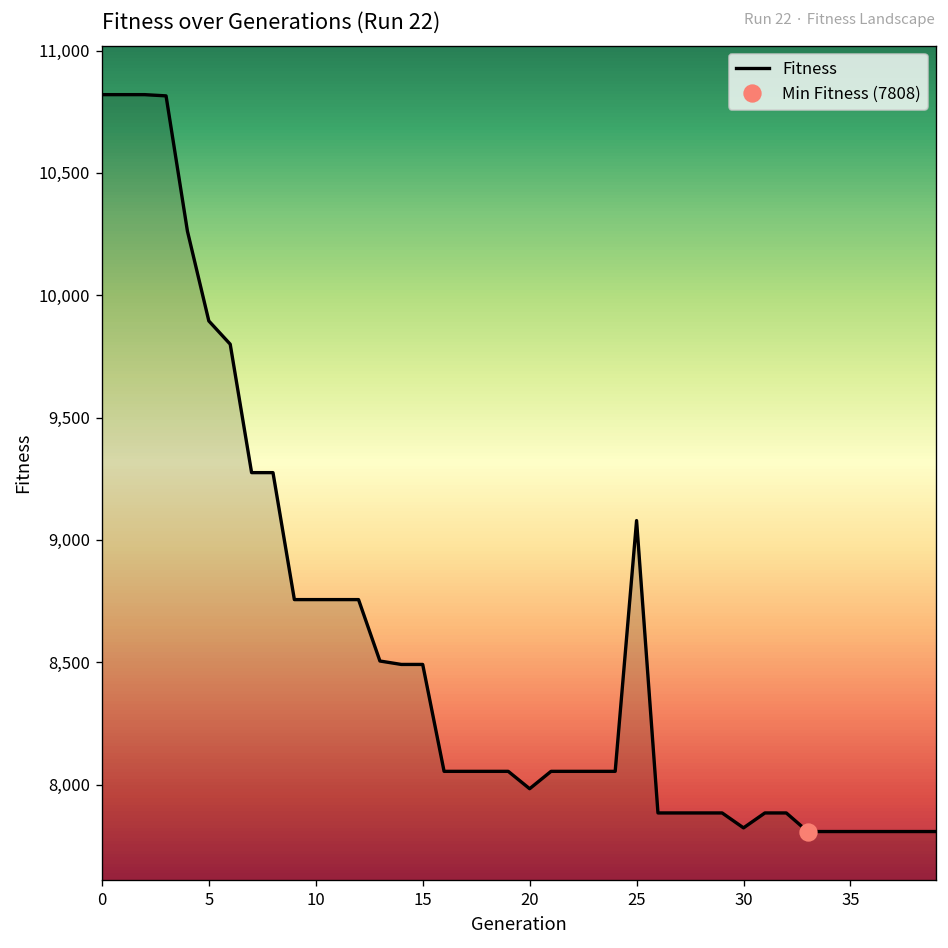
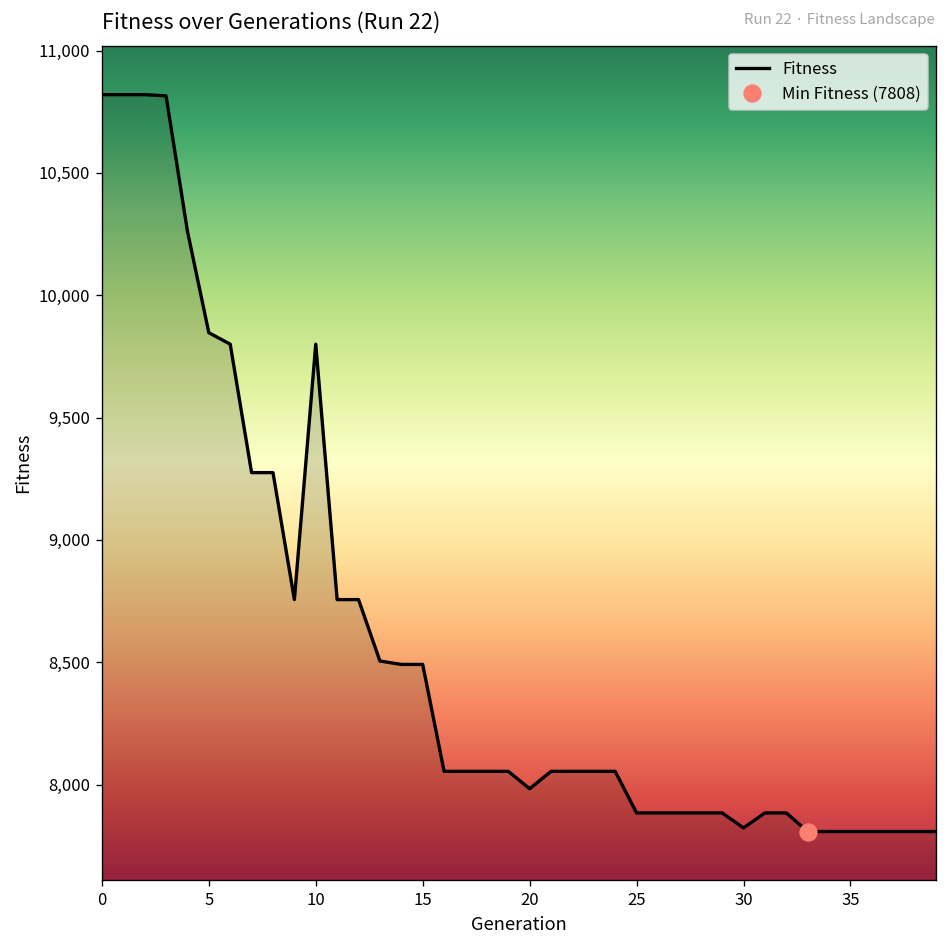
  {
    "Fitness": {
      "0": "10,820",
-     "5": "9,900",
-     "10": "8,760",
+     "5": "9,850",
+     "10": "9,800",
      "15": "8,490",
      "20": "7,980",
-     "25": "9,080",
+     "25": "7,880",
      "30": "7,820",
      "35": "7,810"
    }
  }
